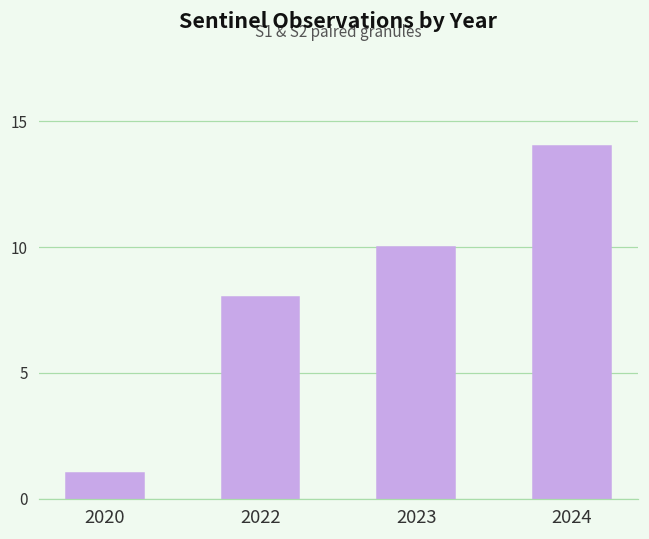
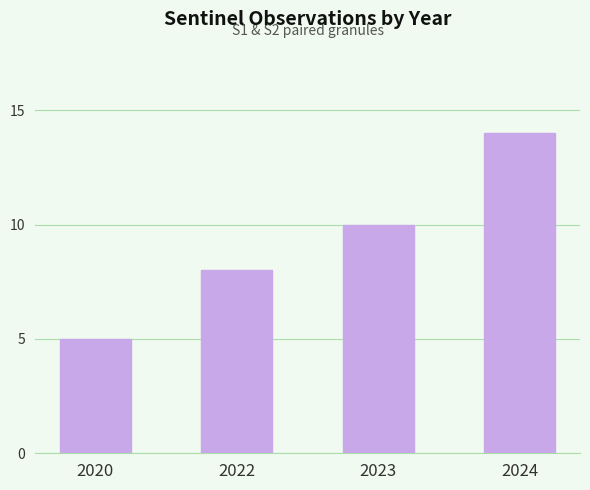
  {
-   "2020": 1,
+   "2020": 5,
    "2022": 8,
    "2023": 10,
    "2024": 14
  }
